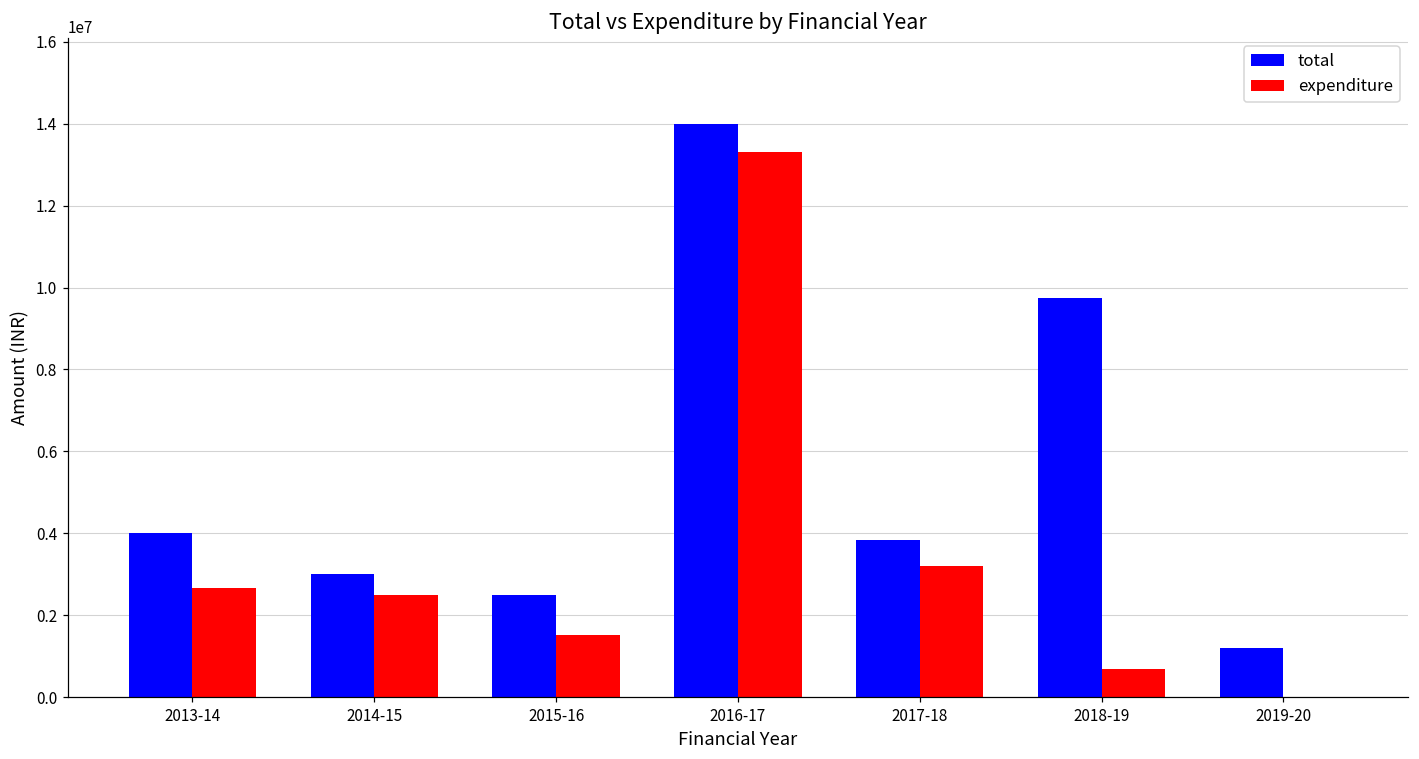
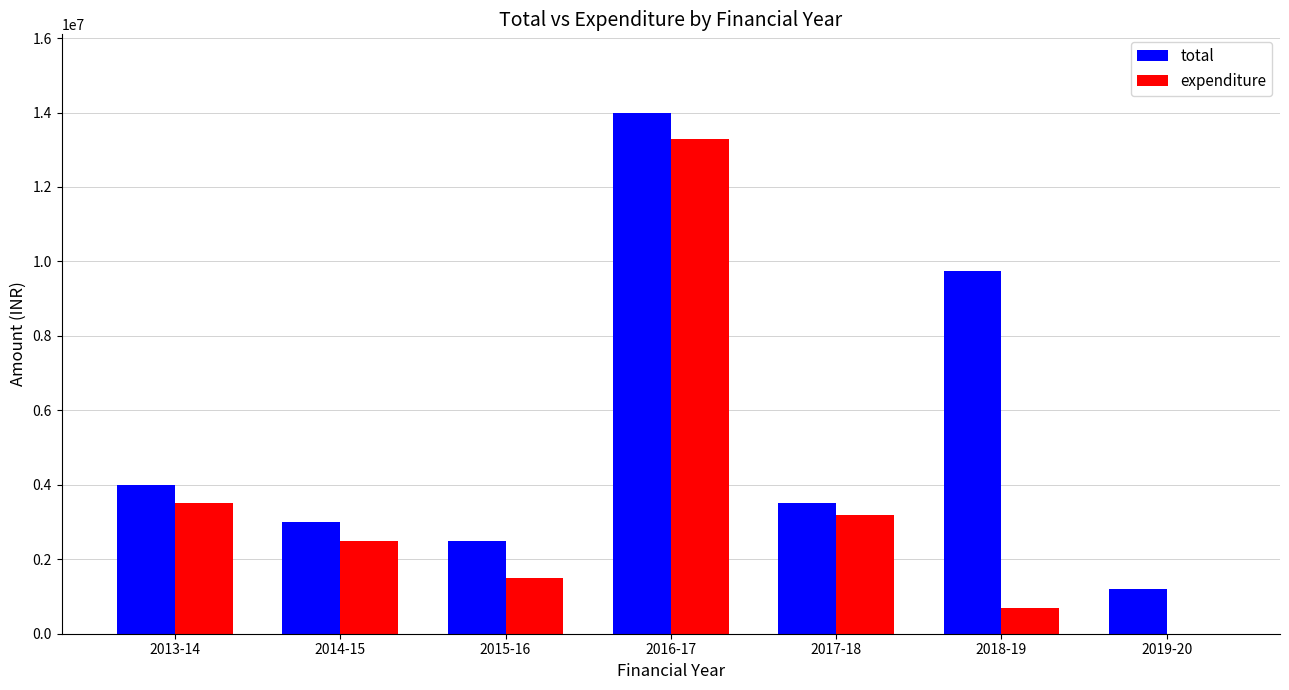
  {
    "total": {
      "2013-14": 4000000,
      "2014-15": 3000000,
      "2015-16": 2500000,
      "2016-17": 14000000,
-     "2017-18": 3800000,
+     "2017-18": 3500000,
      "2018-19": 9700000,
      "2019-20": 1200000
    },
    "expenditure": {
-     "2013-14": 2700000,
+     "2013-14": 3500000,
      "2014-15": 2500000,
      "2015-16": 1500000,
      "2016-17": 13300000,
      "2017-18": 3200000,
      "2018-19": 700000,
      "2019-20": 0
    }
  }
